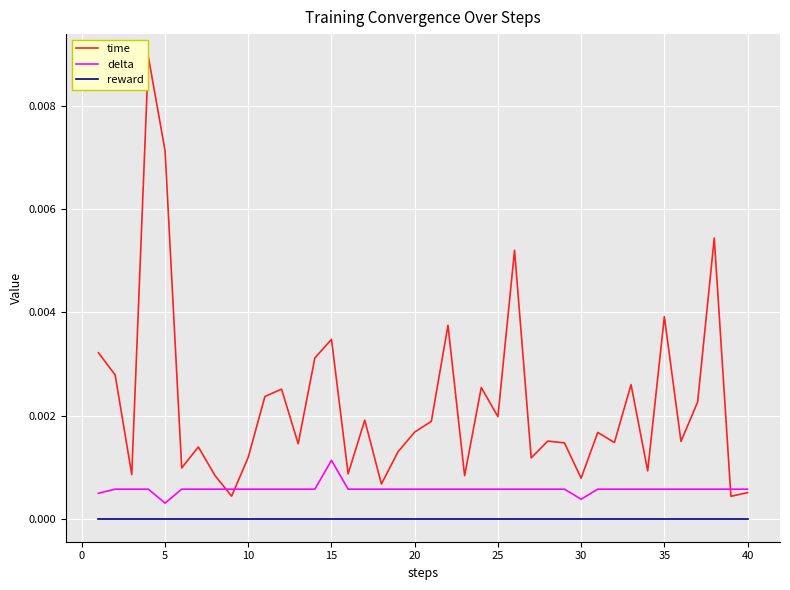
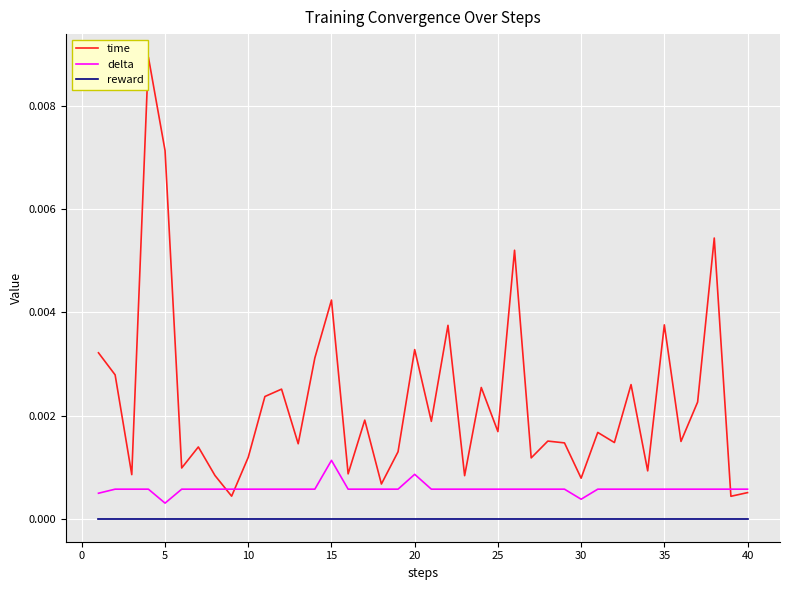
  {
    "time": {
      "5": 0.0071,
      "10": 0.0012,
-     "15": 0.0035,
-     "20": 0.0017,
-     "25": 0.0020,
+     "15": 0.0042,
+     "20": 0.0033,
+     "25": 0.0017,
      "30": 0.0008,
-     "35": 0.0039,
+     "35": 0.0038,
      "40": 0.0005
    },
    "delta": {
      "5": 0.0003,
      "10": 0.0006,
      "15": 0.0011,
-     "20": 0.0006,
+     "20": 0.0009,
      "25": 0.0006,
      "30": 0.0004,
      "35": 0.0006,
      "40": 0.0006
    },
    "reward": {
      "5": 0.0000,
      "10": 0.0000,
      "15": 0.0000,
      "20": 0.0000,
      "25": 0.0000,
      "30": 0.0000,
      "35": 0.0000,
      "40": 0.0000
    }
  }
